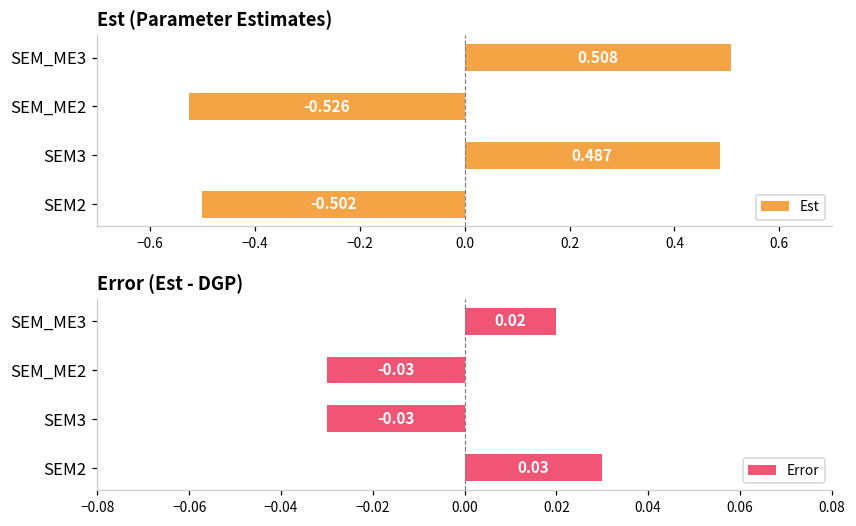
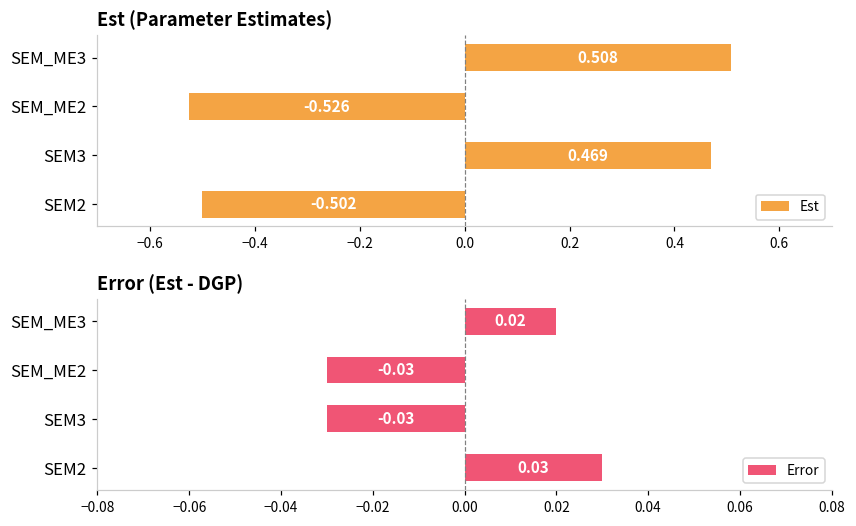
  {
    "Est (Parameter Estimates)": {
      "SEM_ME3": 0.508,
      "SEM_ME2": -0.526,
-     "SEM3": 0.487,
+     "SEM3": 0.469,
      "SEM2": -0.502
    },
    "Error (Est - DGP)": {
      "SEM_ME3": 0.02,
      "SEM_ME2": -0.03,
      "SEM3": -0.03,
      "SEM2": 0.03
    }
  }
